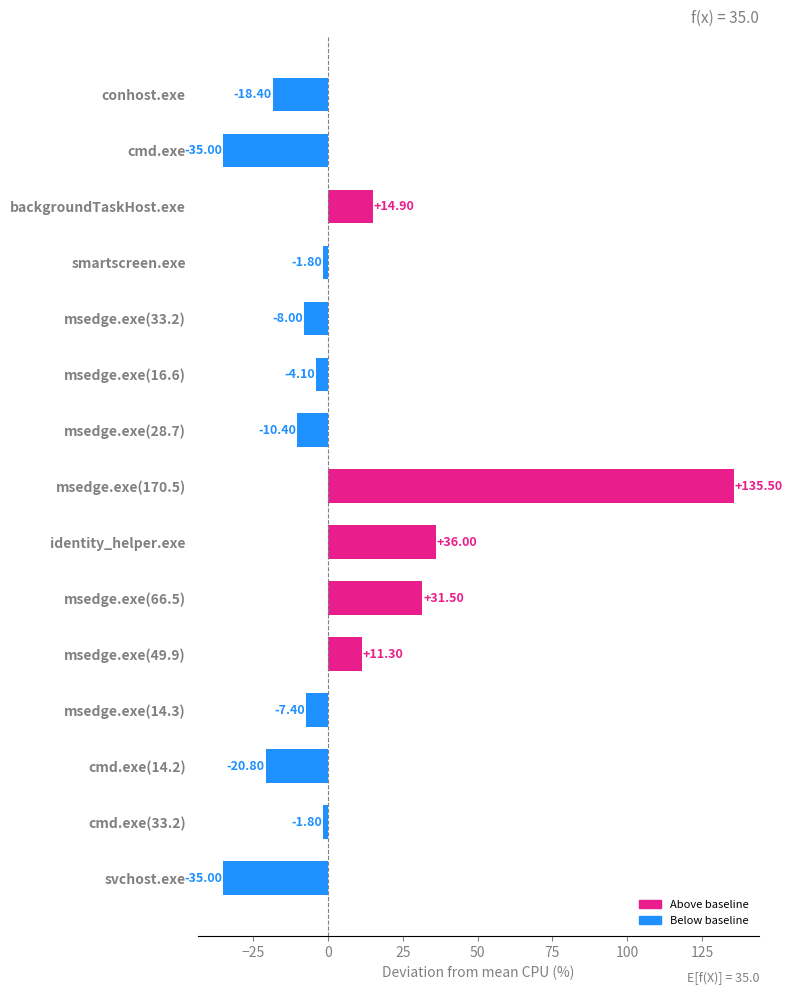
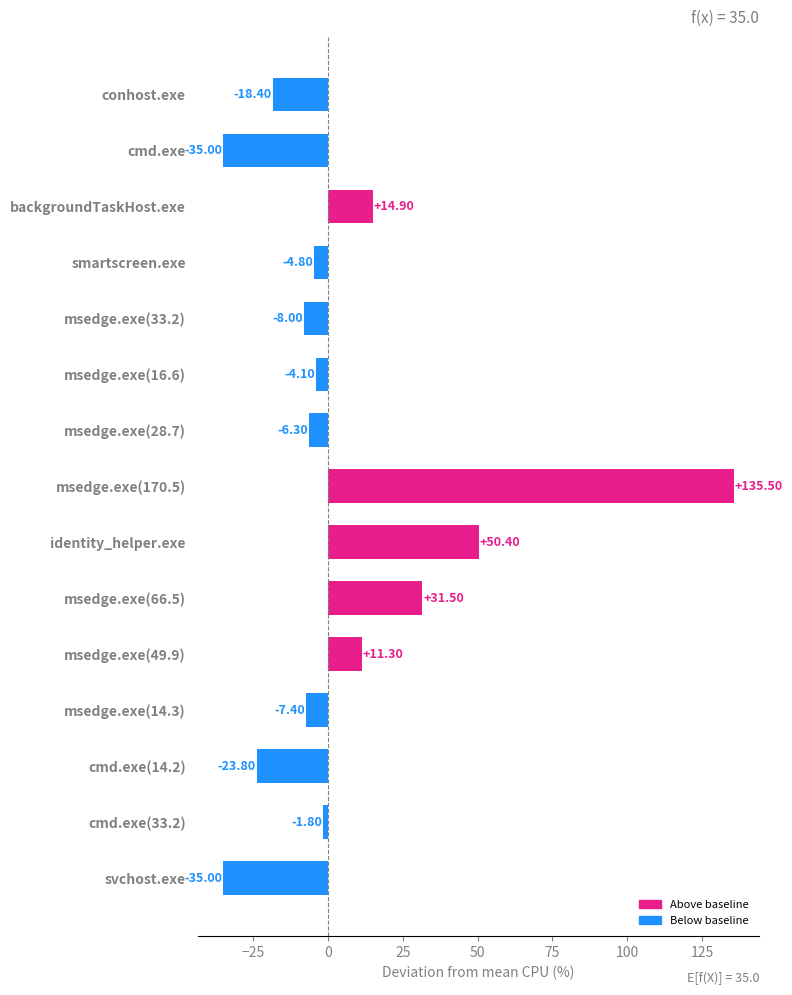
  {
    "conhost.exe": "-18.40",
    "cmd.exe": "-35.00",
    "backgroundTaskHost.exe": "+14.90",
-   "smartscreen.exe": "-1.80",
+   "smartscreen.exe": "-4.80",
    "msedge.exe(33.2)": "-8.00",
    "msedge.exe(16.6)": "-4.10",
-   "msedge.exe(28.7)": "-10.40",
+   "msedge.exe(28.7)": "-6.30",
    "msedge.exe(170.5)": "+135.50",
-   "identity_helper.exe": "+36.00",
+   "identity_helper.exe": "+50.40",
    "msedge.exe(66.5)": "+31.50",
    "msedge.exe(49.9)": "+11.30",
    "msedge.exe(14.3)": "-7.40",
-   "cmd.exe(14.2)": "-20.80",
+   "cmd.exe(14.2)": "-23.80",
    "cmd.exe(33.2)": "-1.80",
    "svchost.exe": "-35.00"
  }
